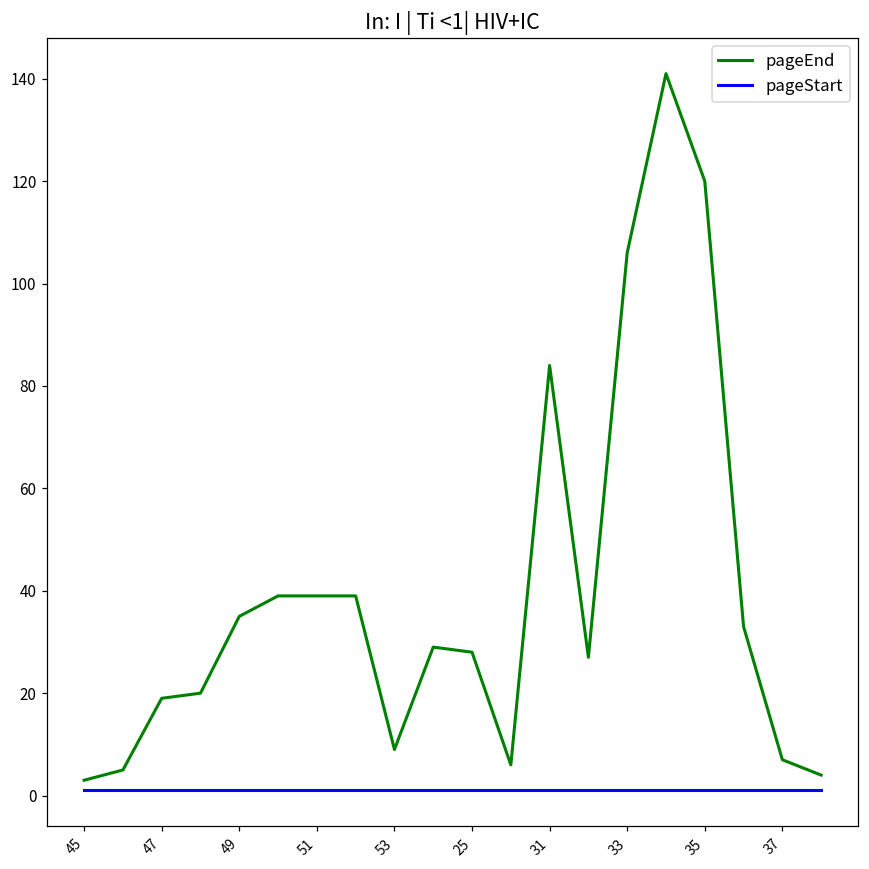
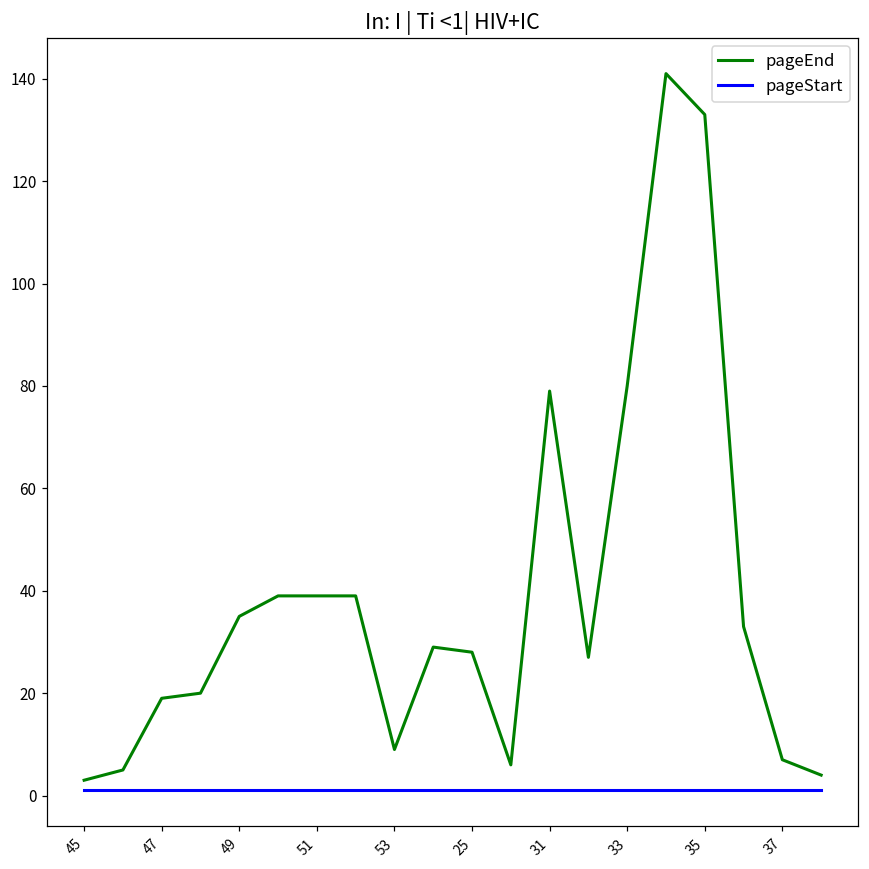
  {
    "pageEnd": {
      "45": 3,
      "47": 19,
      "49": 35,
      "51": 39,
      "53": 9,
      "25": 28,
-     "31": 84,
-     "33": 106,
-     "35": 120,
+     "31": 79,
+     "33": 80,
+     "35": 133,
      "37": 7
    },
    "pageStart": {
      "45": 1,
      "47": 1,
      "49": 1,
      "51": 1,
      "53": 1,
      "25": 1,
      "31": 1,
      "33": 1,
      "35": 1,
      "37": 1
    }
  }
